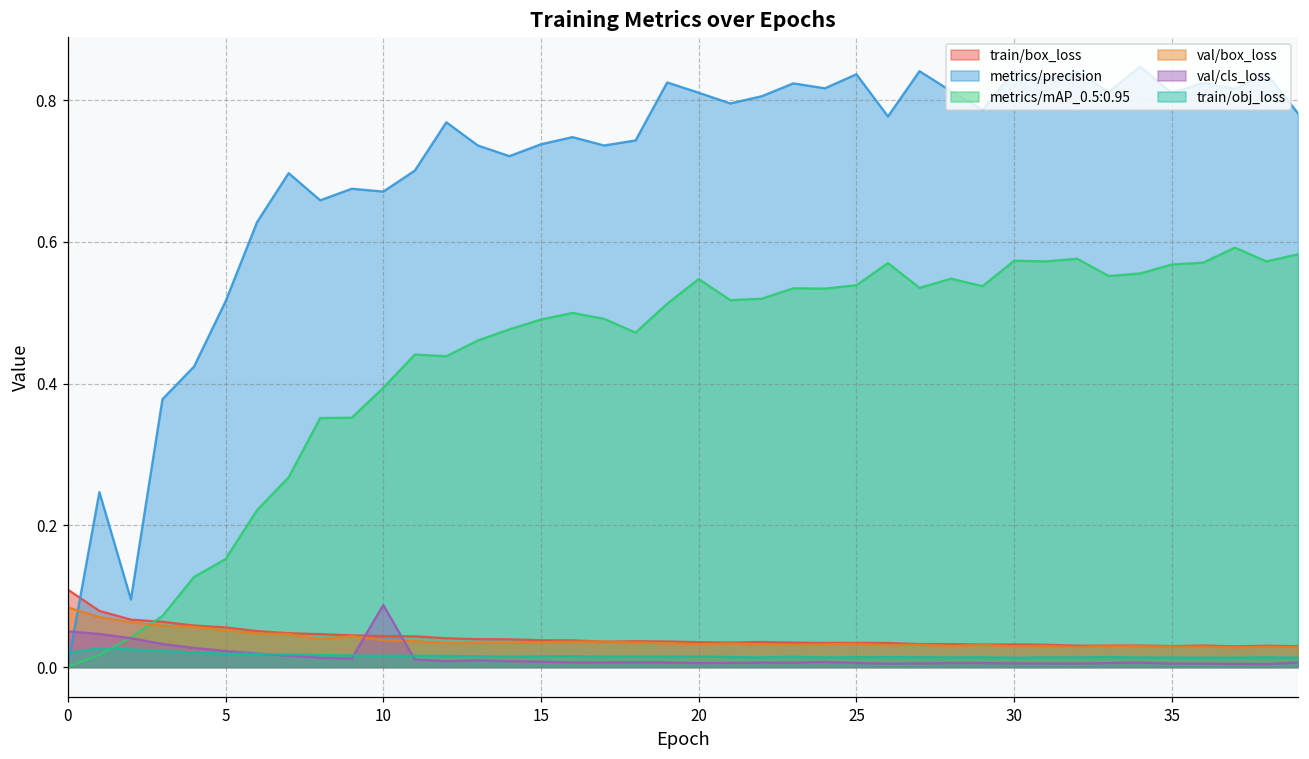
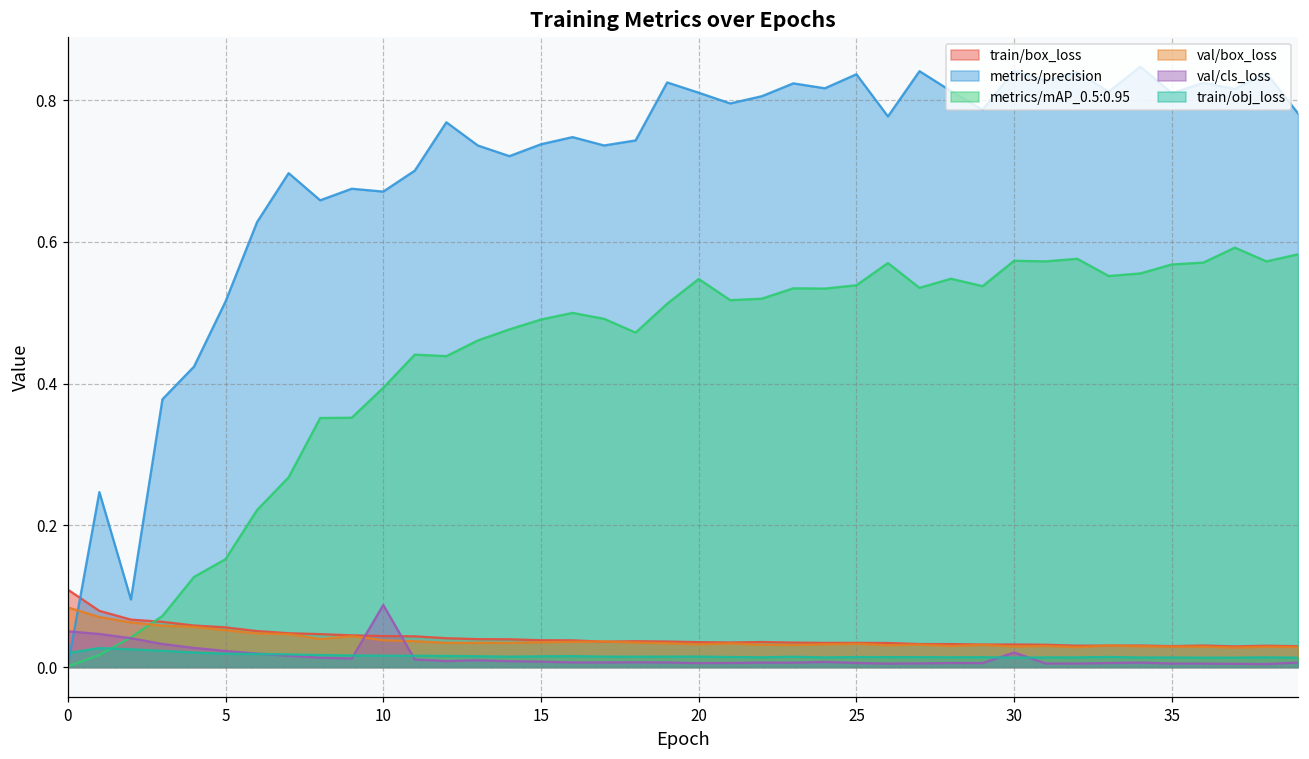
  {
    "val/cls_loss": {
      "0": 0.05,
      "10": 0.09,
      "15": 0.01,
      "20": 0.01,
      "25": 0.01,
-     "30": 0.01,
+     "30": 0.02,
      "35": 0.00
    }
  }
